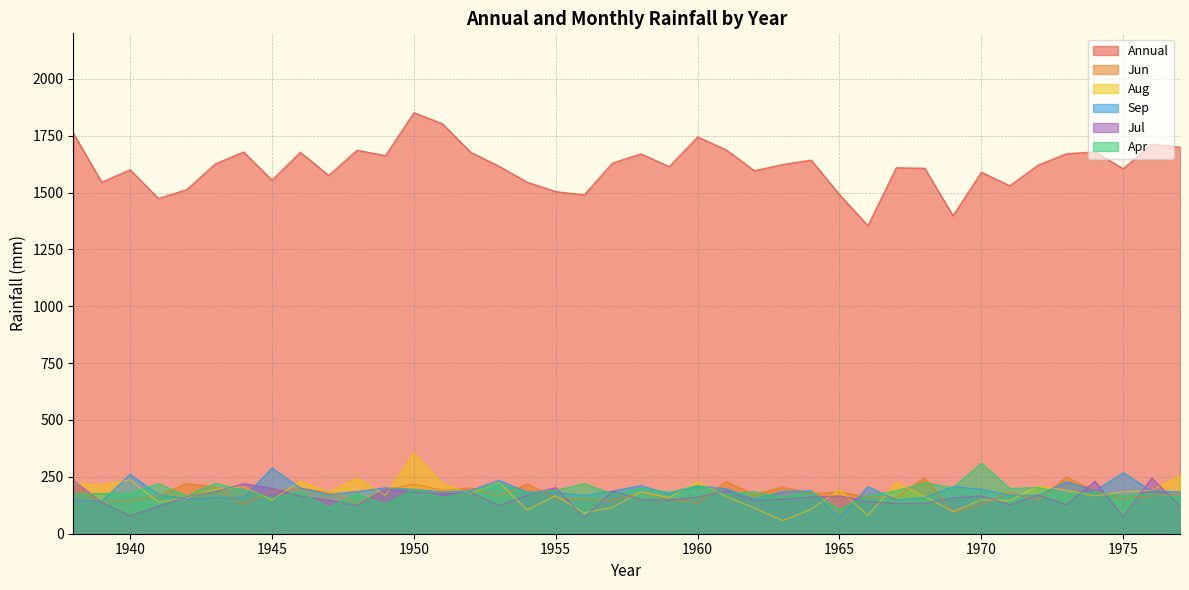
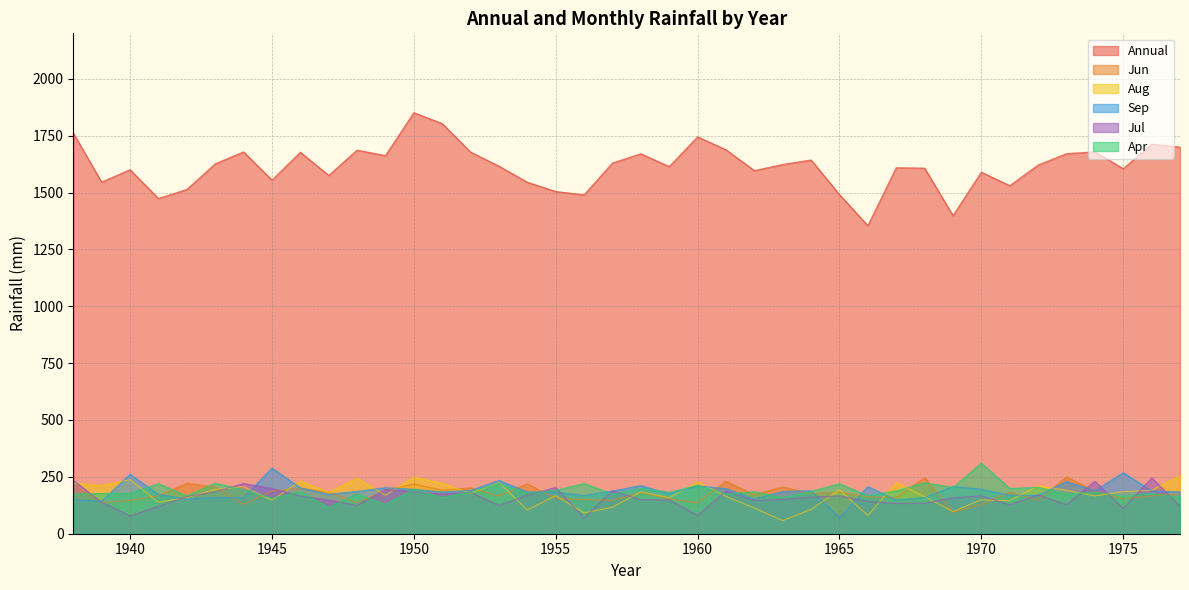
  {
    "Aug": {
      "1940": 240,
-     "1950": 350,
+     "1950": 250,
      "1955": 170,
      "1960": 230,
      "1970": 150,
      "1975": 180
    },
    "Sep": {
      "1940": 260,
      "1945": 290,
      "1965": 70,
      "1970": 200,
      "1975": 270
    },
    "Jul": {
      "1940": 80,
      "1945": 200,
      "1955": 200,
-     "1960": 160,
+     "1960": 80,
      "1965": 170,
      "1970": 170,
-     "1975": 70
+     "1975": 110
    },
    "Apr": {
      "1940": 180,
-     "1965": 110,
+     "1965": 220,
      "1970": 310
    }
  }
